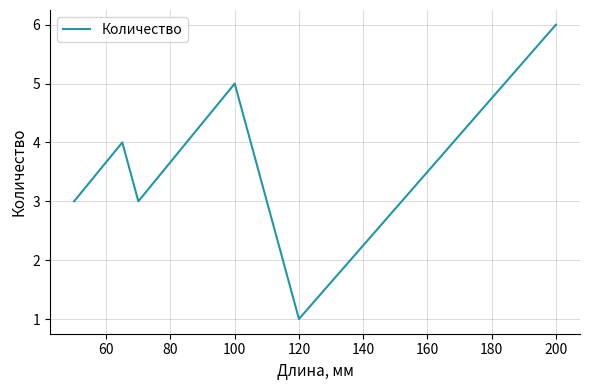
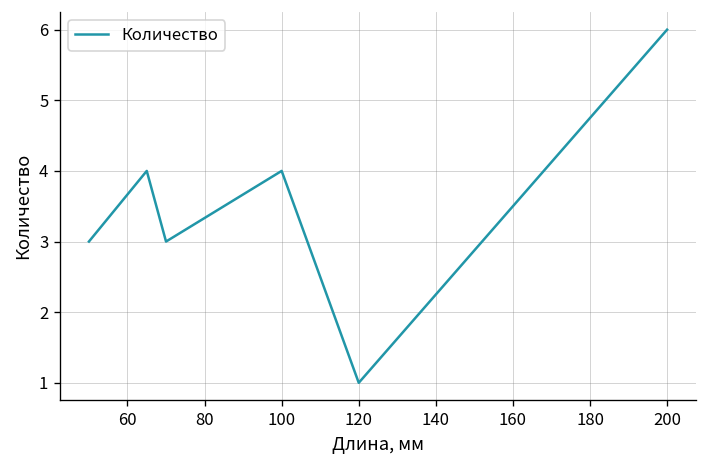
  {
-   "100": 5,
+   "100": 4,
    "120": 1,
    "200": 6
  }
